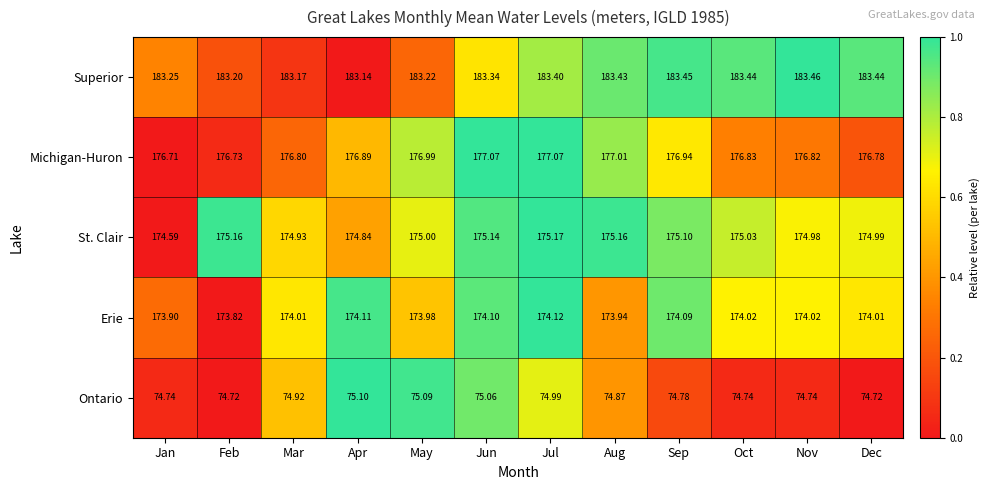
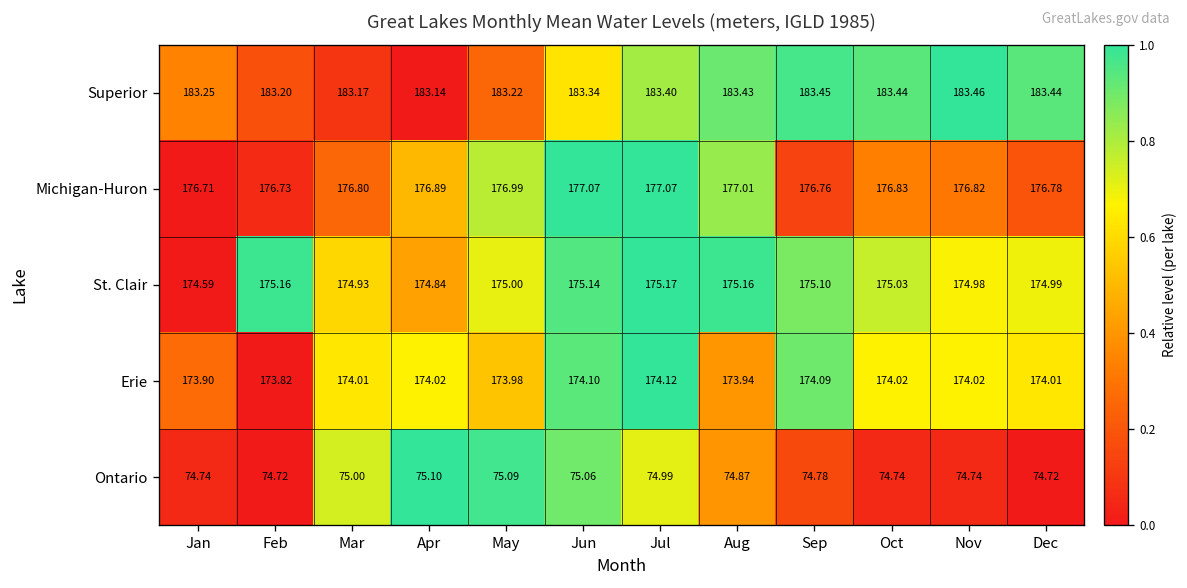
  {
    "Superior": {
      "Jan": 183.25,
      "Feb": 183.20,
      "Mar": 183.17,
      "Apr": 183.14,
      "May": 183.22,
      "Jun": 183.34,
      "Jul": 183.40,
      "Aug": 183.43,
      "Sep": 183.45,
      "Oct": 183.44,
      "Nov": 183.46,
      "Dec": 183.44
    },
    "Michigan-Huron": {
      "Jan": 176.71,
      "Feb": 176.73,
      "Mar": 176.80,
      "Apr": 176.89,
      "May": 176.99,
      "Jun": 177.07,
      "Jul": 177.07,
      "Aug": 177.01,
-     "Sep": 176.94,
+     "Sep": 176.76,
      "Oct": 176.83,
      "Nov": 176.82,
      "Dec": 176.78
    },
    "St. Clair": {
      "Jan": 174.59,
      "Feb": 175.16,
      "Mar": 174.93,
      "Apr": 174.84,
      "May": 175.00,
      "Jun": 175.14,
      "Jul": 175.17,
      "Aug": 175.16,
      "Sep": 175.10,
      "Oct": 175.03,
      "Nov": 174.98,
      "Dec": 174.99
    },
    "Erie": {
      "Jan": 173.90,
      "Feb": 173.82,
      "Mar": 174.01,
-     "Apr": 174.11,
+     "Apr": 174.02,
      "May": 173.98,
      "Jun": 174.10,
      "Jul": 174.12,
      "Aug": 173.94,
      "Sep": 174.09,
      "Oct": 174.02,
      "Nov": 174.02,
      "Dec": 174.01
    },
    "Ontario": {
      "Jan": 74.74,
      "Feb": 74.72,
-     "Mar": 74.92,
+     "Mar": 75.00,
      "Apr": 75.10,
      "May": 75.09,
      "Jun": 75.06,
      "Jul": 74.99,
      "Aug": 74.87,
      "Sep": 74.78,
      "Oct": 74.74,
      "Nov": 74.74,
      "Dec": 74.72
    }
  }
